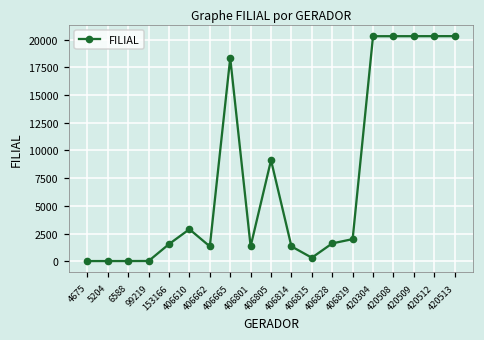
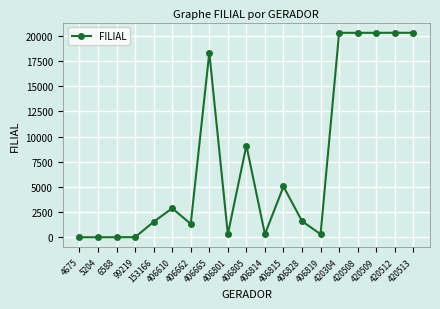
  {
    "4675": 0,
    "5204": 0,
    "6588": 0,
    "99219": 0,
    "153166": 1500,
    "406610": 2900,
    "406662": 1300,
    "406665": 18300,
-   "406801": 1300,
+   "406801": 300,
    "406805": 9100,
-   "406814": 1300,
-   "406815": 300,
+   "406814": 300,
+   "406815": 5100,
    "406828": 1600,
-   "406819": 2000,
+   "406819": 300,
    "420304": 20300,
    "420508": 20300,
    "420509": 20300,
    "420512": 20300,
    "420513": 20300
  }
